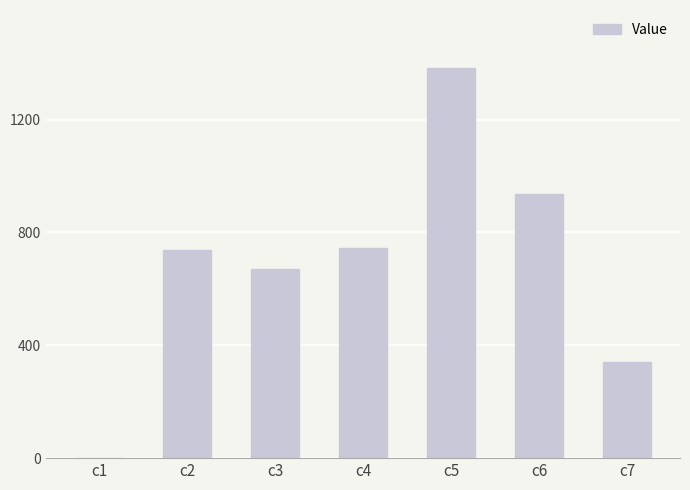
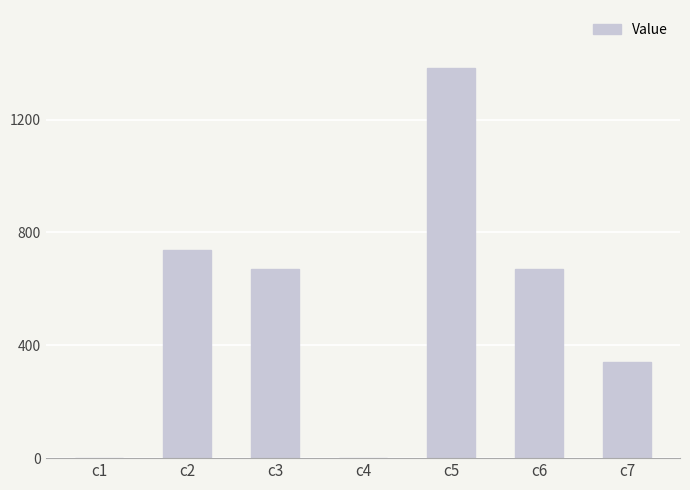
  {
    "c2": 740,
    "c3": 670,
-   "c4": 740,
+   "c4": 0,
    "c5": 1380,
-   "c6": 940,
+   "c6": 670,
    "c7": 340
  }
